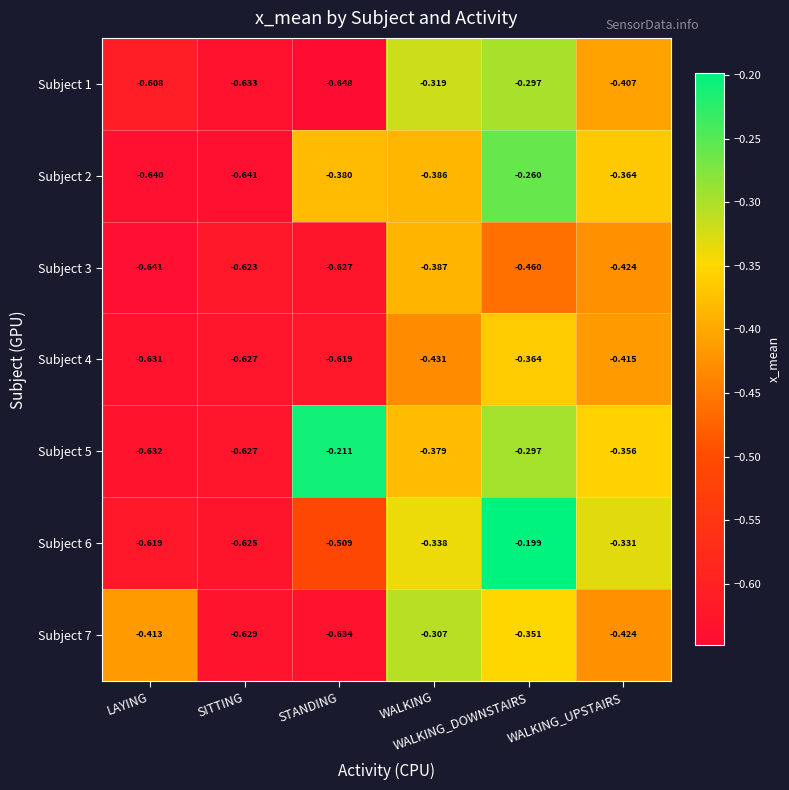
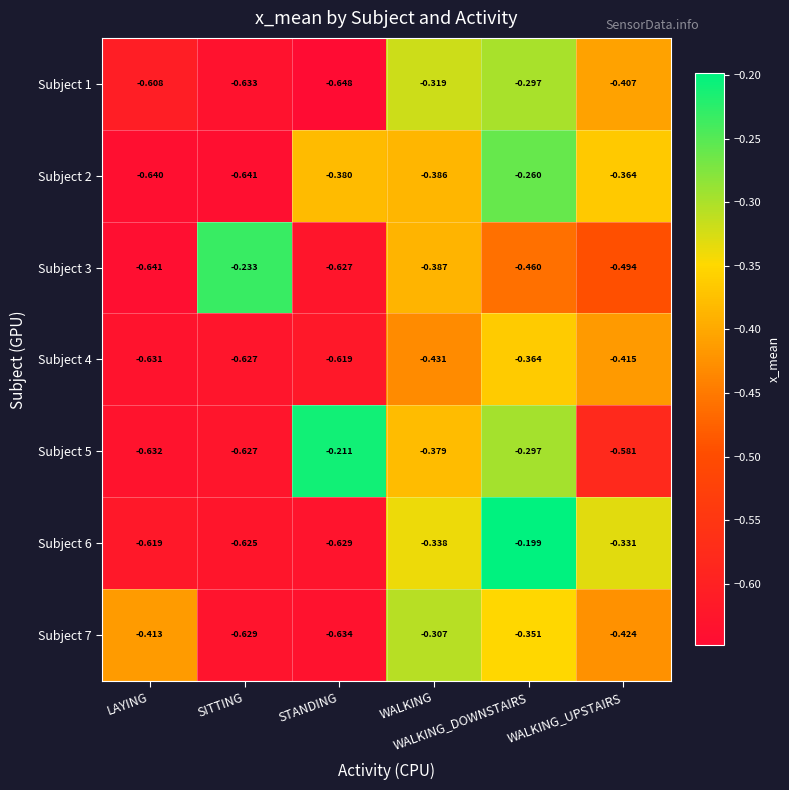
  {
    "Subject 1": {
      "LAYING": -0.608,
      "SITTING": -0.633,
      "STANDING": -0.648,
      "WALKING": -0.319,
      "WALKING_DOWNSTAIRS": -0.297,
      "WALKING_UPSTAIRS": -0.407
    },
    "Subject 2": {
      "LAYING": -0.640,
      "SITTING": -0.641,
      "STANDING": -0.380,
      "WALKING": -0.386,
      "WALKING_DOWNSTAIRS": -0.260,
      "WALKING_UPSTAIRS": -0.364
    },
    "Subject 3": {
      "LAYING": -0.641,
-     "SITTING": -0.623,
+     "SITTING": -0.233,
      "STANDING": -0.627,
      "WALKING": -0.387,
      "WALKING_DOWNSTAIRS": -0.460,
-     "WALKING_UPSTAIRS": -0.424
+     "WALKING_UPSTAIRS": -0.494
    },
    "Subject 4": {
      "LAYING": -0.631,
      "SITTING": -0.627,
      "STANDING": -0.619,
      "WALKING": -0.431,
      "WALKING_DOWNSTAIRS": -0.364,
      "WALKING_UPSTAIRS": -0.415
    },
    "Subject 5": {
      "LAYING": -0.632,
      "SITTING": -0.627,
      "STANDING": -0.211,
      "WALKING": -0.379,
      "WALKING_DOWNSTAIRS": -0.297,
-     "WALKING_UPSTAIRS": -0.356
+     "WALKING_UPSTAIRS": -0.581
    },
    "Subject 6": {
      "LAYING": -0.619,
      "SITTING": -0.625,
-     "STANDING": -0.509,
+     "STANDING": -0.629,
      "WALKING": -0.338,
      "WALKING_DOWNSTAIRS": -0.199,
      "WALKING_UPSTAIRS": -0.331
    },
    "Subject 7": {
      "LAYING": -0.413,
      "SITTING": -0.629,
      "STANDING": -0.634,
      "WALKING": -0.307,
      "WALKING_DOWNSTAIRS": -0.351,
      "WALKING_UPSTAIRS": -0.424
    }
  }
